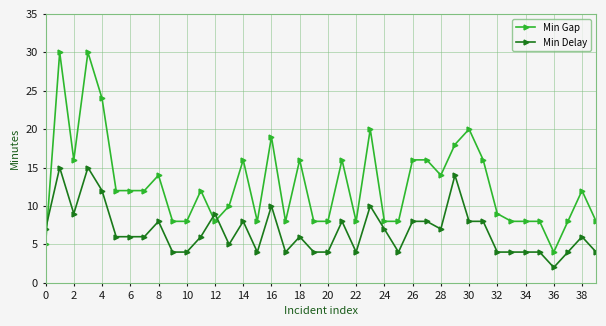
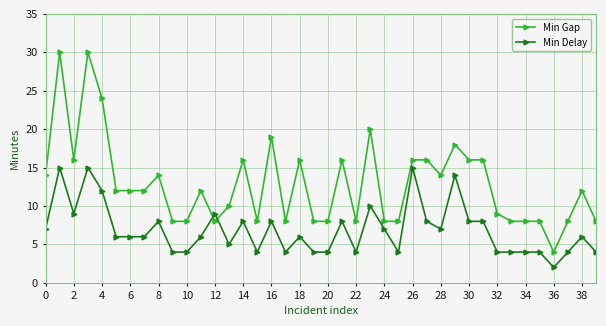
  {
    "Min Gap": {
-     "0": 5,
+     "0": 14,
      "2": 16,
      "4": 24,
      "6": 12,
      "8": 14,
      "10": 8,
      "12": 8,
      "14": 16,
      "16": 19,
      "18": 16,
      "20": 8,
      "22": 8,
      "24": 8,
      "26": 16,
      "28": 14,
-     "30": 20,
+     "30": 16,
      "32": 9,
      "34": 8,
      "36": 4,
      "38": 12
    },
    "Min Delay": {
      "0": 7,
      "2": 9,
      "4": 12,
      "6": 6,
      "8": 8,
      "10": 4,
      "12": 9,
      "14": 8,
-     "16": 10,
+     "16": 8,
      "18": 6,
      "20": 4,
      "22": 4,
      "24": 7,
-     "26": 8,
+     "26": 15,
      "28": 7,
      "30": 8,
      "32": 4,
      "34": 4,
      "36": 2,
      "38": 6
    }
  }
